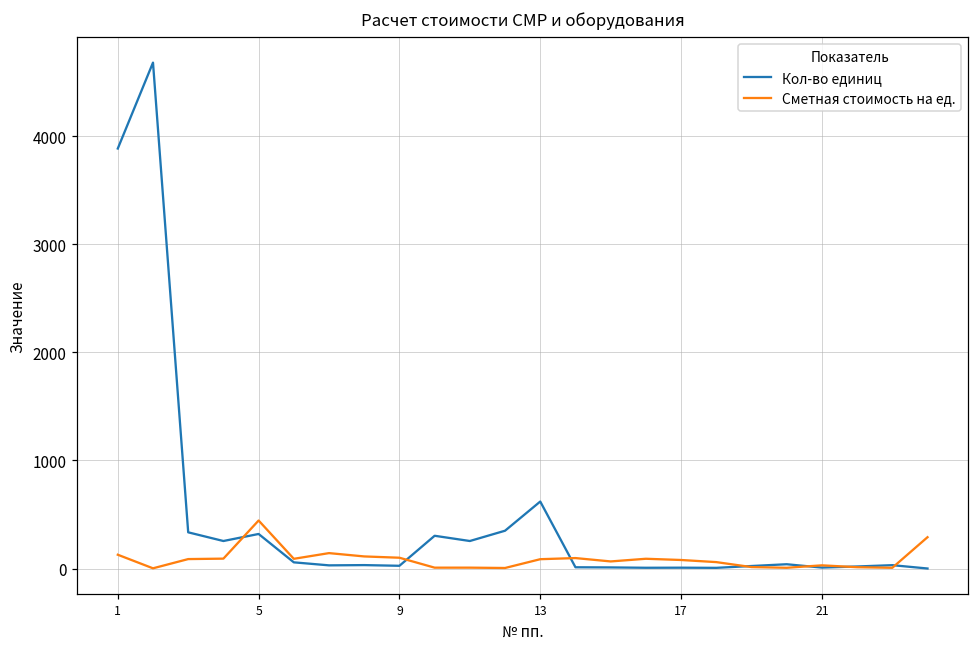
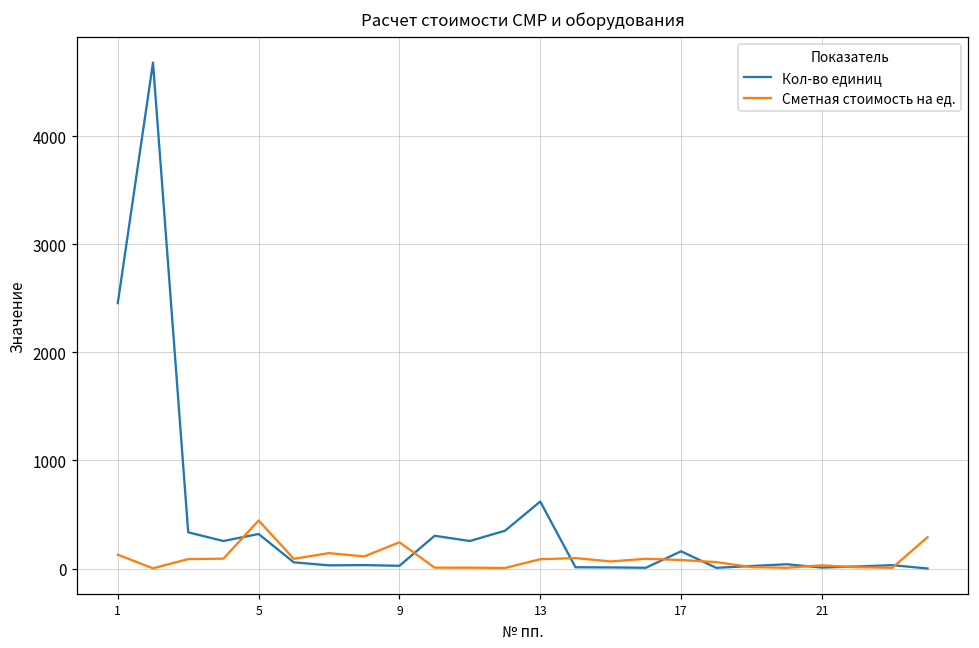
  {
    "Кол-во единиц": {
-     "1": 3900,
+     "1": 2500,
      "5": 300,
      "9": 0,
      "13": 600,
-     "17": 0
+     "17": 200
    },
    "Сметная стоимость на ед.": {
      "1": 100,
      "5": 400,
-     "9": 100,
+     "9": 200,
      "13": 100,
      "17": 100
    }
  }
